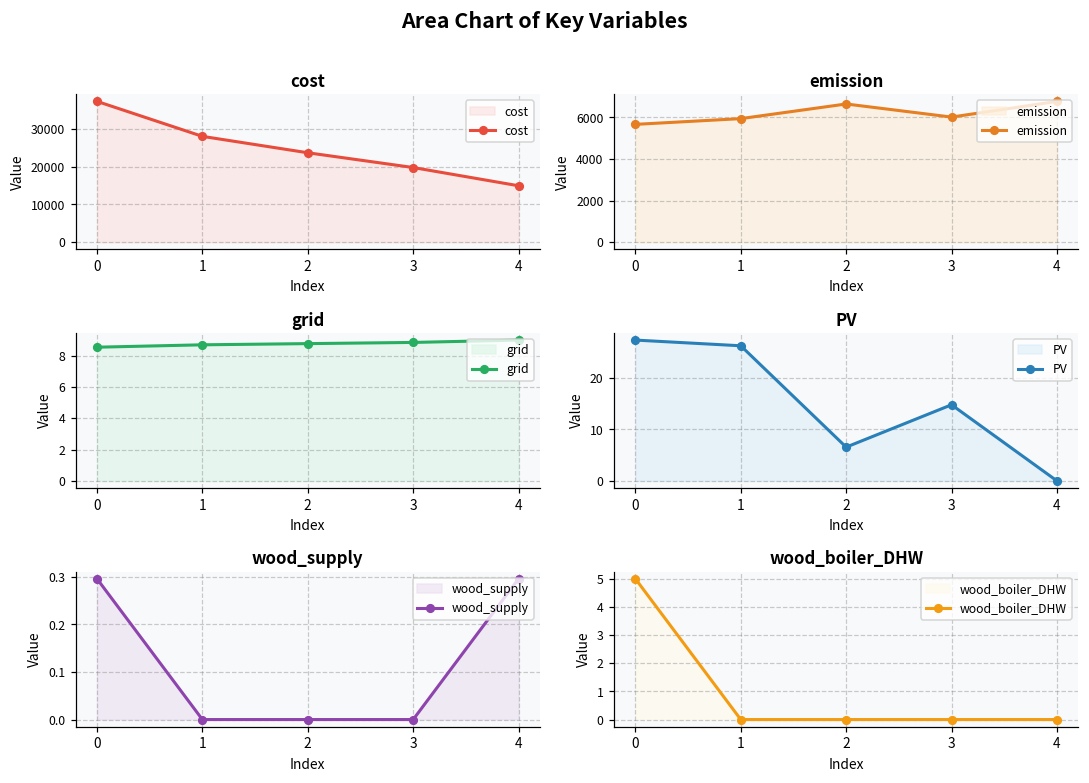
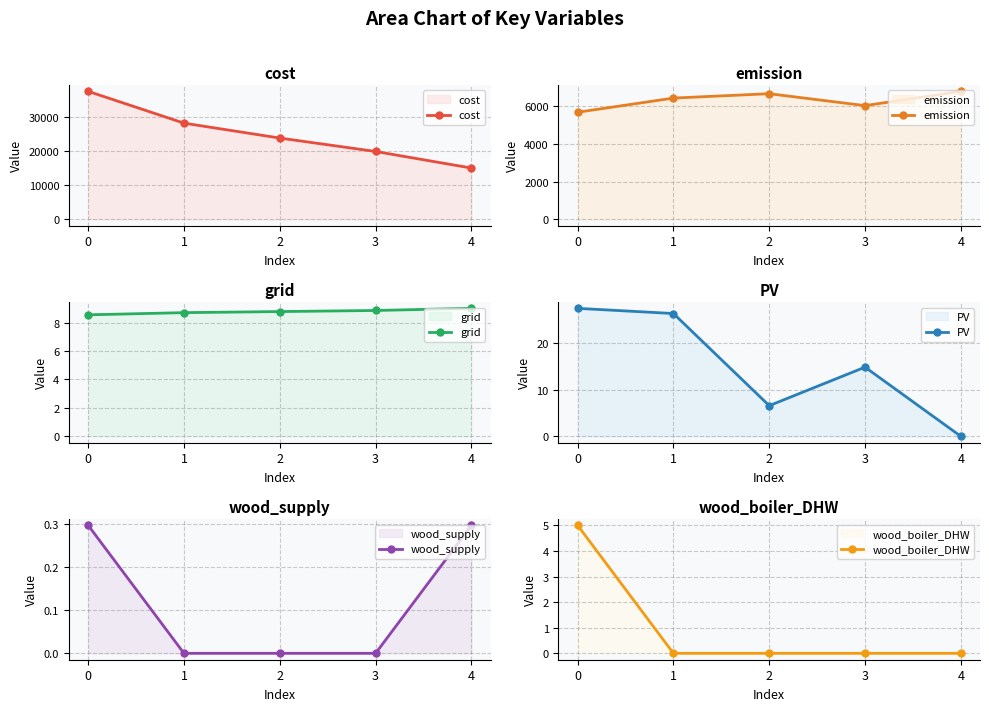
  {
    "cost": {
      "0": 37000,
      "1": 28000,
      "2": 24000,
      "3": 20000,
      "4": 15000
    },
    "emission": {
      "0": 5700,
-     "1": 5900,
+     "1": 6400,
      "2": 6600,
      "3": 6000
    },
    "grid": {
      "0": 8.5,
      "1": 8.7,
      "2": 8.8,
      "3": 8.8
    },
    "PV": {
      "0": 27,
      "1": 26,
      "2": 7,
      "3": 15,
      "4": 0
    },
    "wood_supply": {
      "0": 0.30,
      "1": 0.00,
      "2": 0.00,
      "3": 0.00
    },
    "wood_boiler_DHW": {
      "0": 5.0,
      "1": 0.0,
      "2": 0.0,
      "3": 0.0,
      "4": 0.0
    }
  }
